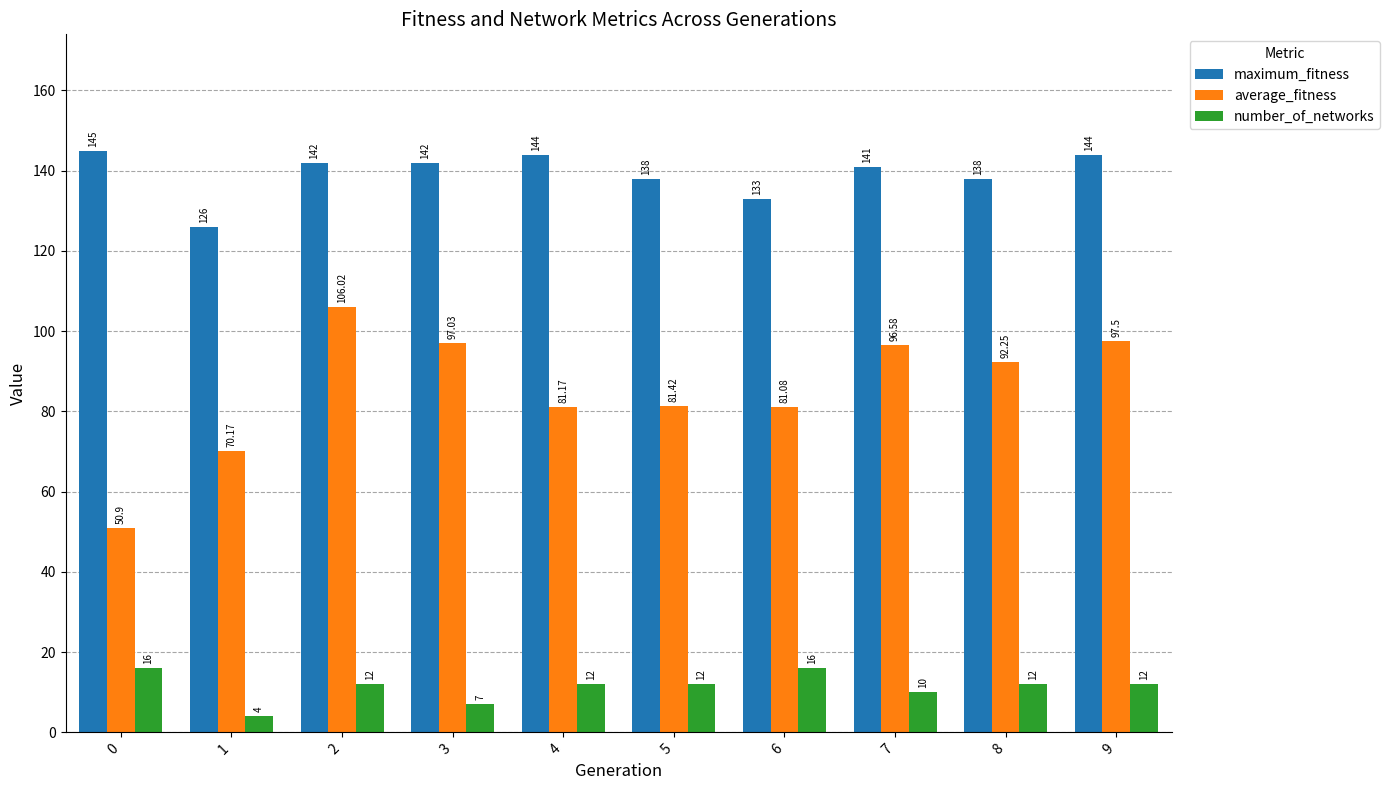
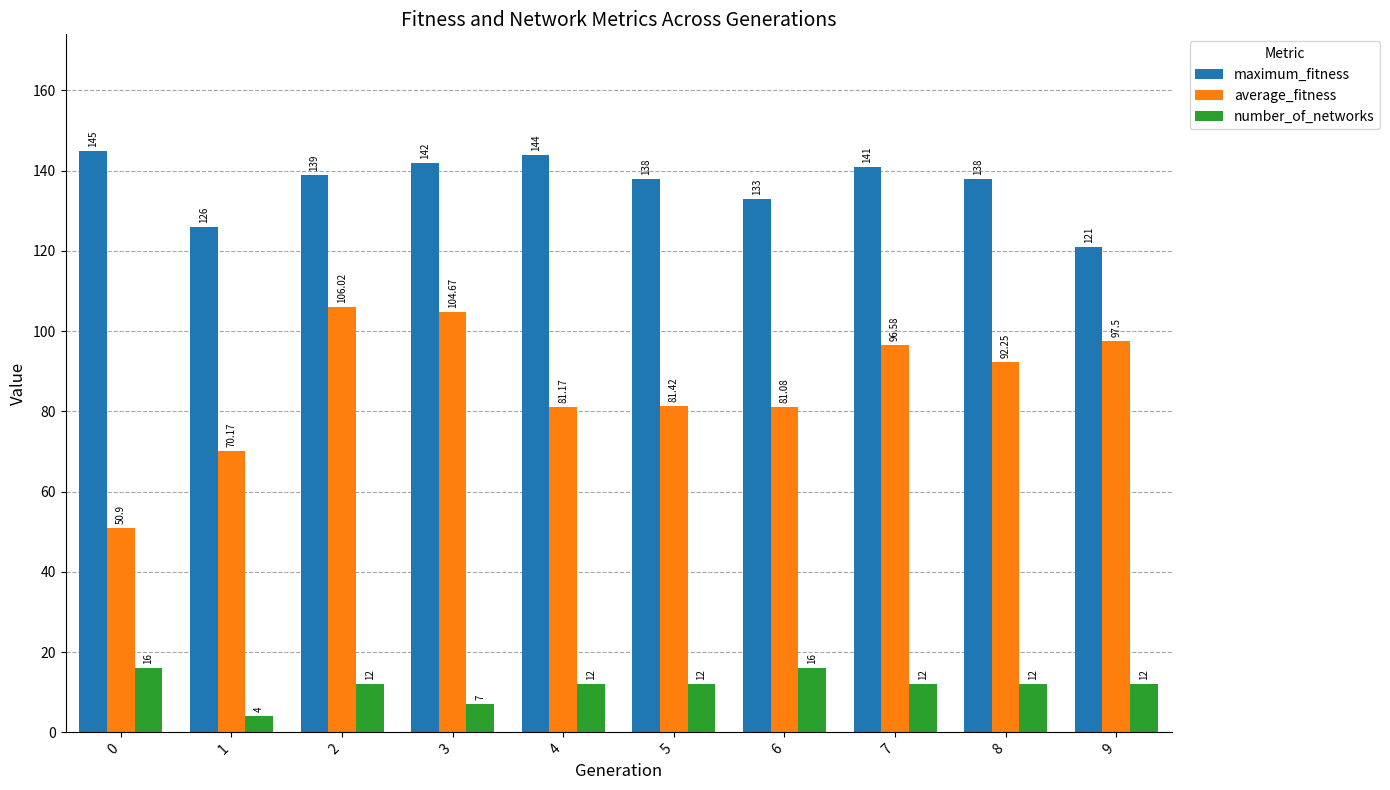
  {
    "maximum_fitness": {
      "0": 145,
      "1": 126,
-     "2": 142,
+     "2": 139,
      "3": 142,
      "4": 144,
      "5": 138,
      "6": 133,
      "7": 141,
      "8": 138,
-     "9": 144
+     "9": 121
    },
    "average_fitness": {
      "0": 50.9,
      "1": 70.17,
      "2": 106.02,
-     "3": 97.03,
+     "3": 104.67,
      "4": 81.17,
      "5": 81.42,
      "6": 81.08,
      "7": 96.58,
      "8": 92.25,
      "9": 97.5
    },
    "number_of_networks": {
      "0": 16,
      "1": 4,
      "2": 12,
      "3": 7,
      "4": 12,
      "5": 12,
      "6": 16,
-     "7": 10,
+     "7": 12,
      "8": 12,
      "9": 12
    }
  }
